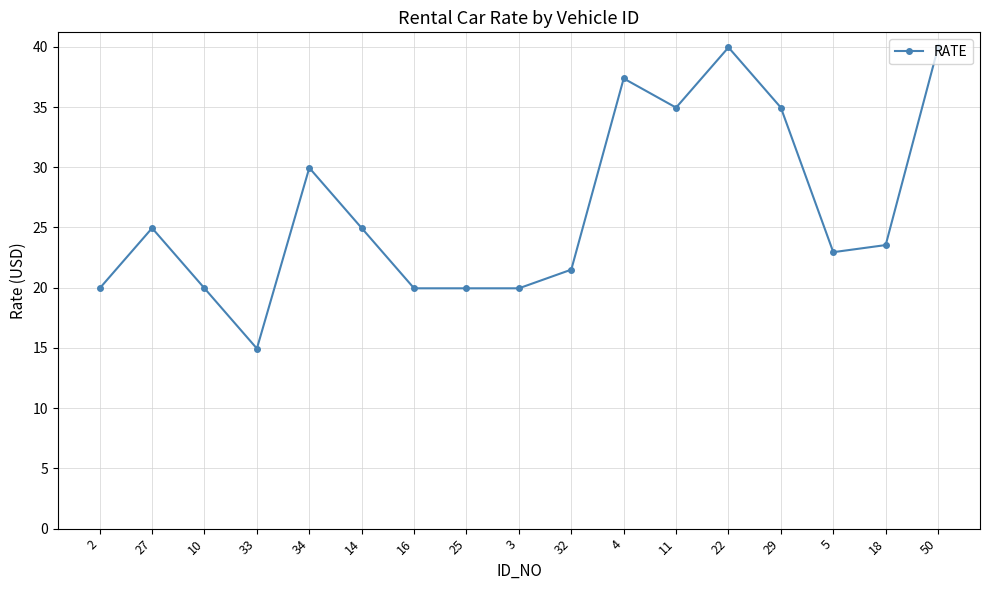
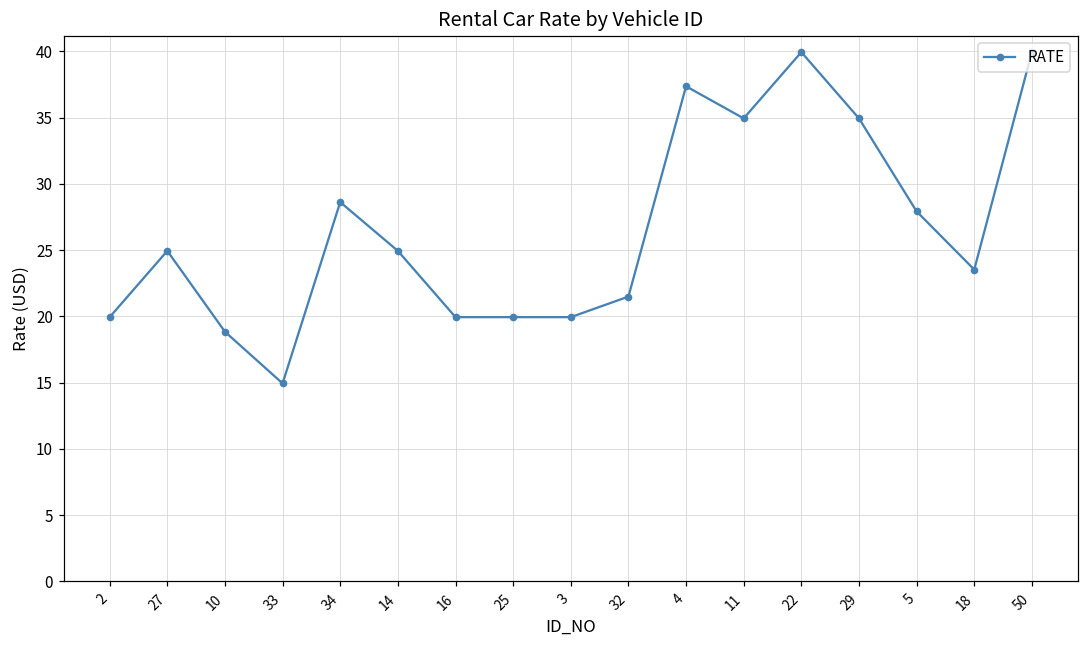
  {
    "2": 20.0,
    "27": 25.0,
-   "10": 20.0,
+   "10": 18.9,
    "33": 15.0,
-   "34": 30.0,
+   "34": 28.6,
    "14": 25.0,
    "16": 20.0,
    "25": 20.0,
    "3": 20.0,
    "32": 21.5,
    "4": 37.4,
    "11": 35.0,
    "22": 40.0,
    "29": 35.0,
-   "5": 23.0,
+   "5": 27.9,
    "18": 23.5
  }
